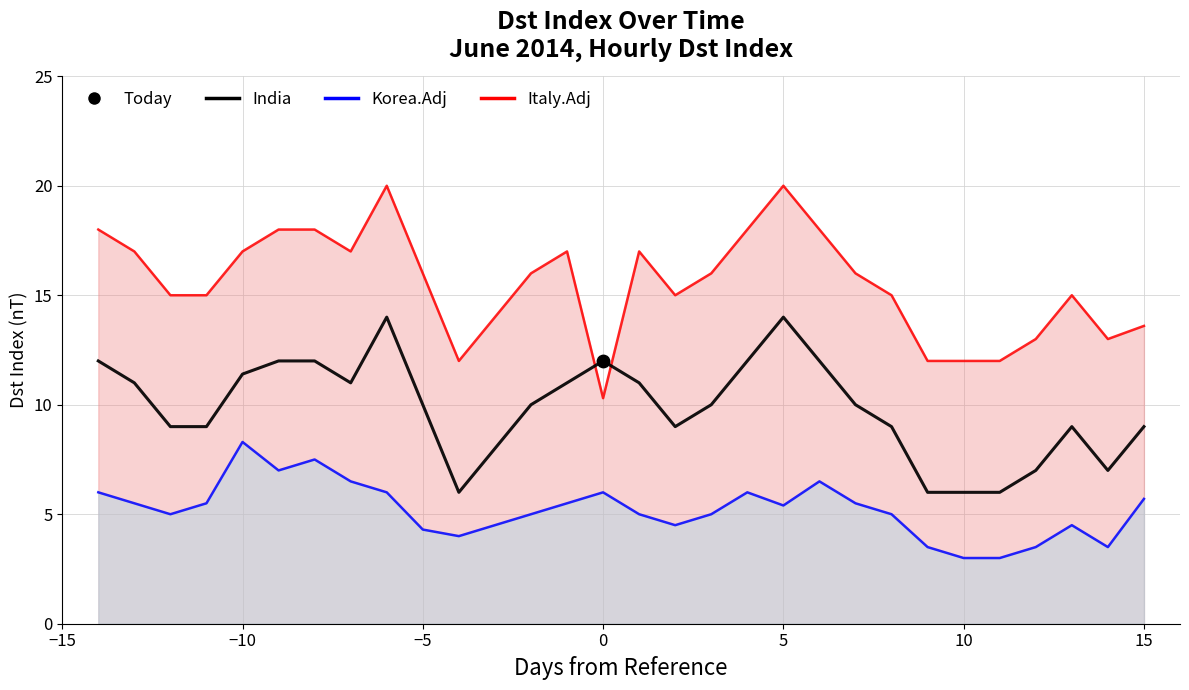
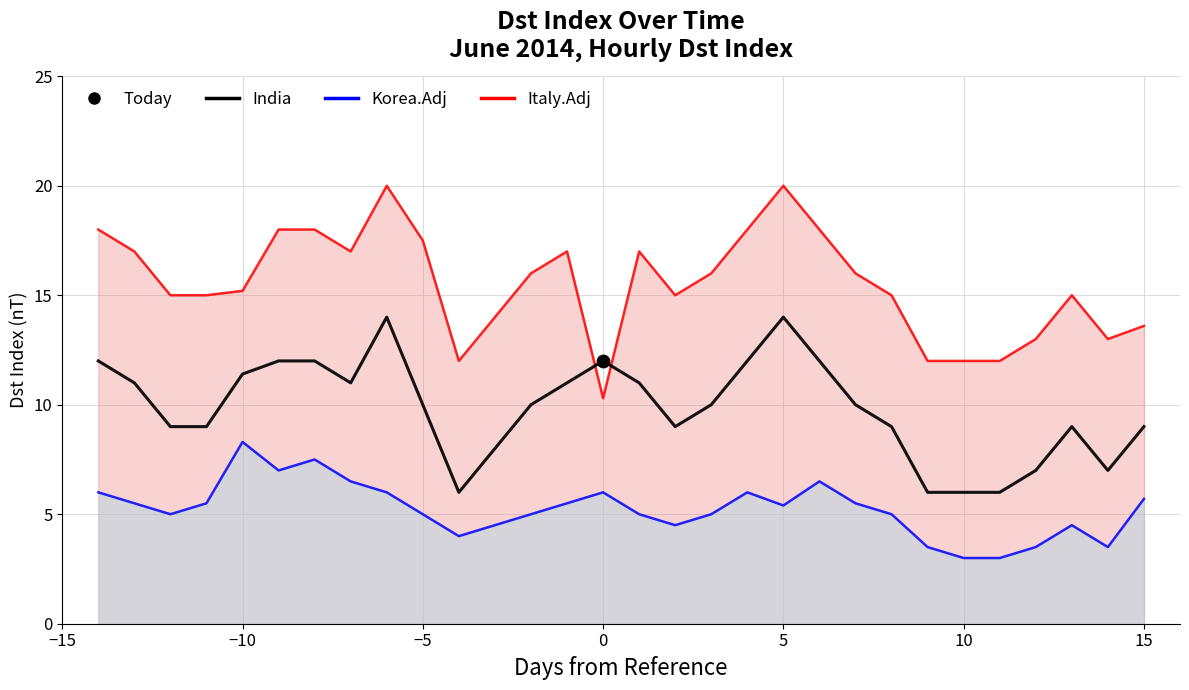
  {
    "Italy.Adj": {
-     "−10": 17.0,
-     "−5": 16.0,
+     "−10": 15.2,
+     "−5": 17.5,
      "0": 10.3,
      "5": 20.0,
      "10": 12.0,
      "15": 13.6
    },
    "Korea.Adj": {
      "−10": 8.3,
-     "−5": 4.3,
+     "−5": 5.0,
      "0": 6.0,
      "5": 5.4,
      "10": 3.0,
      "15": 5.7
    }
  }
